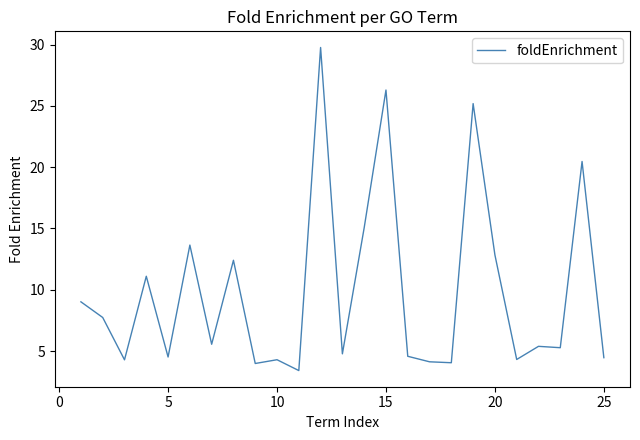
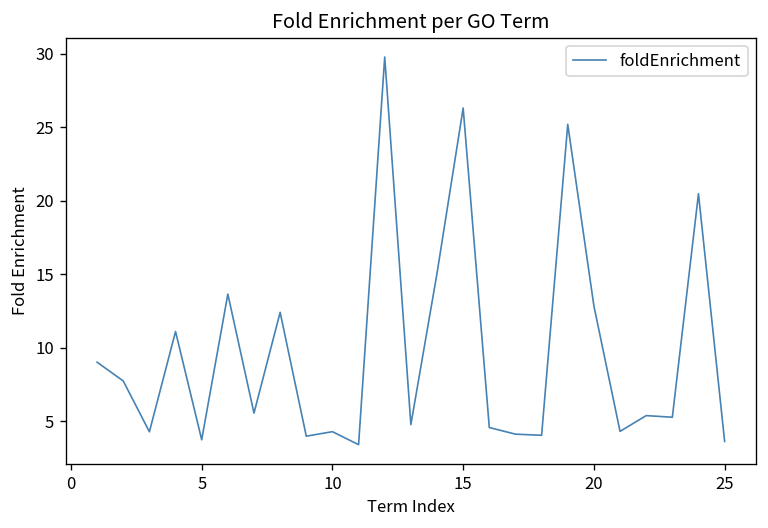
  {
-   "5": 4.5,
+   "5": 3.7,
    "10": 4.3,
    "15": 26.3,
    "20": 12.8,
-   "25": 4.5
+   "25": 3.6
  }
